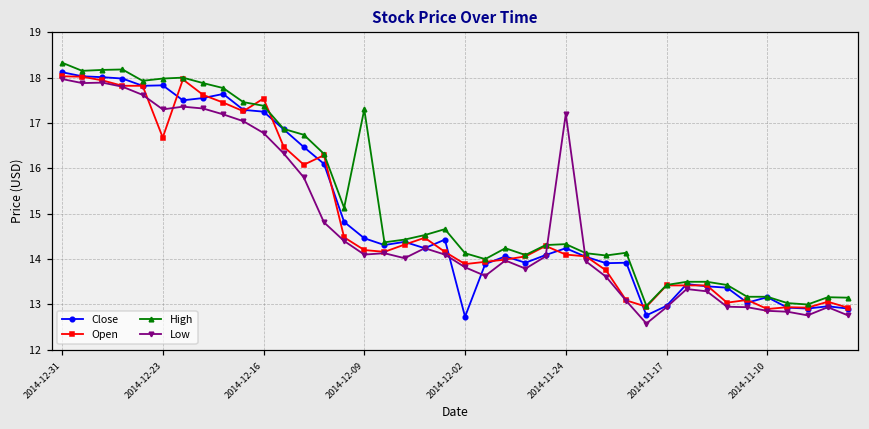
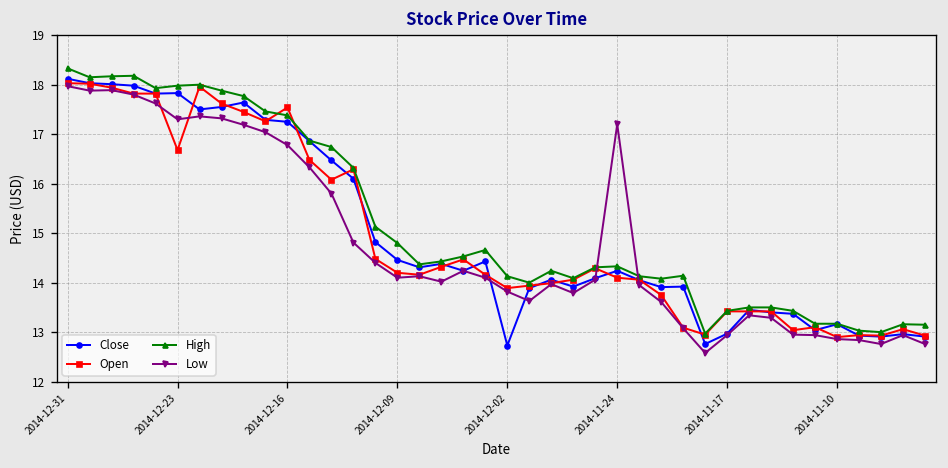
  {
    "Close": {
      "2014-12-31": 18.1,
      "2014-12-23": 17.8,
      "2014-12-16": 17.3,
      "2014-12-09": 14.5,
      "2014-12-02": 12.7,
      "2014-11-24": 14.2
    },
    "Open": {
      "2014-12-23": 16.7,
      "2014-12-16": 17.5,
      "2014-12-09": 14.2,
      "2014-12-02": 13.9,
      "2014-11-24": 14.1
    },
    "High": {
      "2014-12-31": 18.3,
      "2014-12-23": 18.0,
      "2014-12-16": 17.4,
-     "2014-12-09": 17.3,
+     "2014-12-09": 14.8,
      "2014-12-02": 14.1,
      "2014-11-24": 14.3
    },
    "Low": {
      "2014-12-23": 17.3,
      "2014-12-16": 16.8,
      "2014-12-09": 14.1,
      "2014-12-02": 13.8,
      "2014-11-24": 17.2
    }
  }
